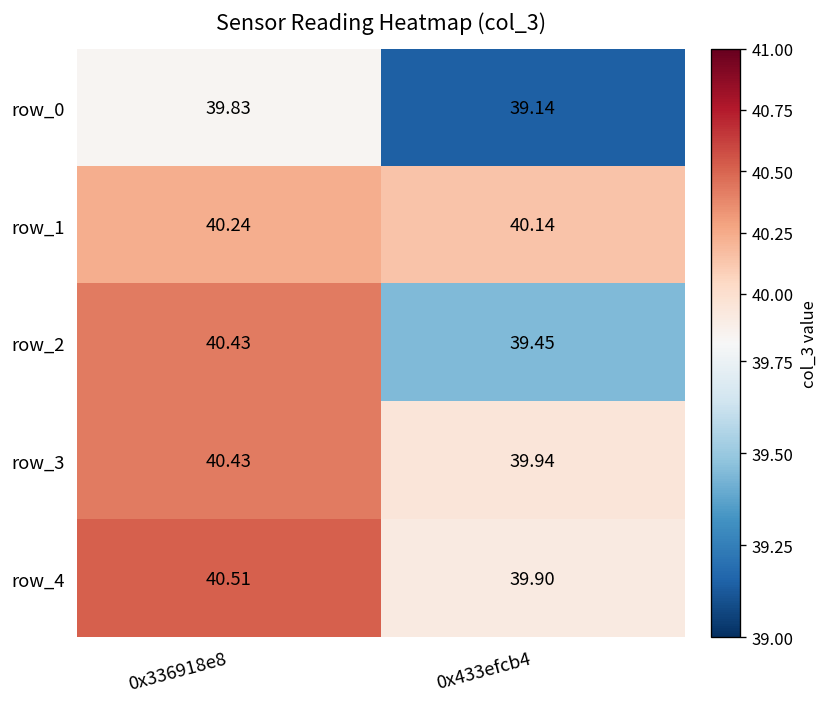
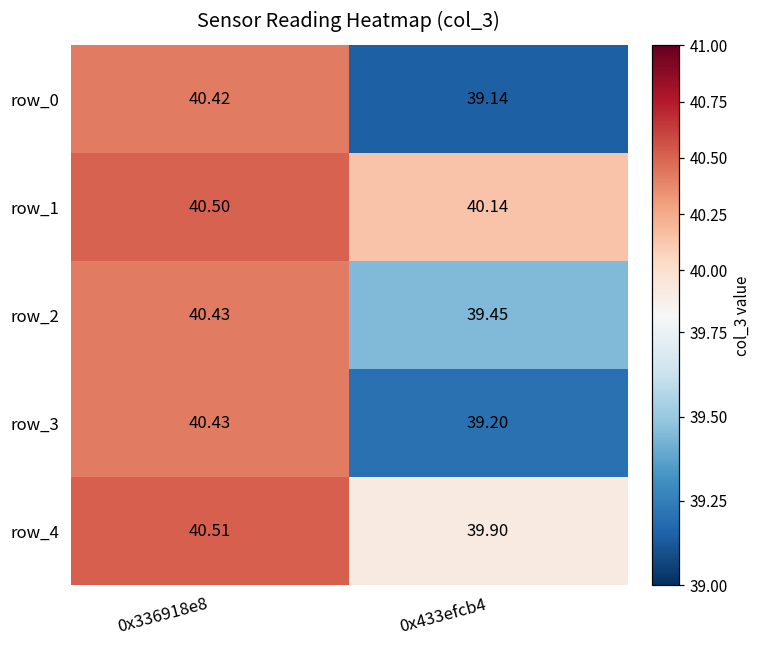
  {
    "row_0": {
-     "0x336918e8": 39.83,
+     "0x336918e8": 40.42,
      "0x433efcb4": 39.14
    },
    "row_1": {
-     "0x336918e8": 40.24,
+     "0x336918e8": 40.50,
      "0x433efcb4": 40.14
    },
    "row_2": {
      "0x336918e8": 40.43,
      "0x433efcb4": 39.45
    },
    "row_3": {
      "0x336918e8": 40.43,
-     "0x433efcb4": 39.94
+     "0x433efcb4": 39.20
    },
    "row_4": {
      "0x336918e8": 40.51,
      "0x433efcb4": 39.90
    }
  }
